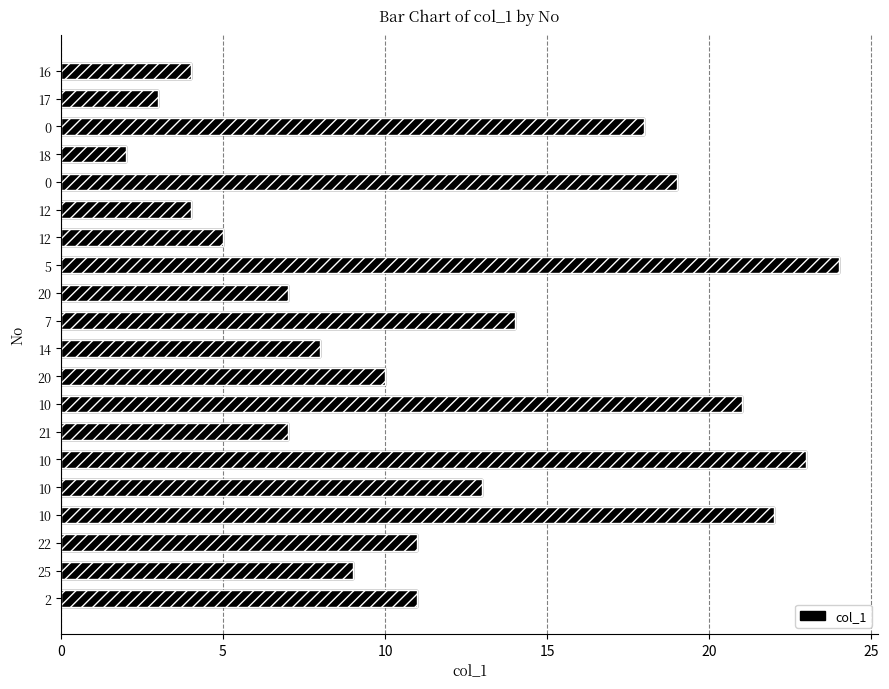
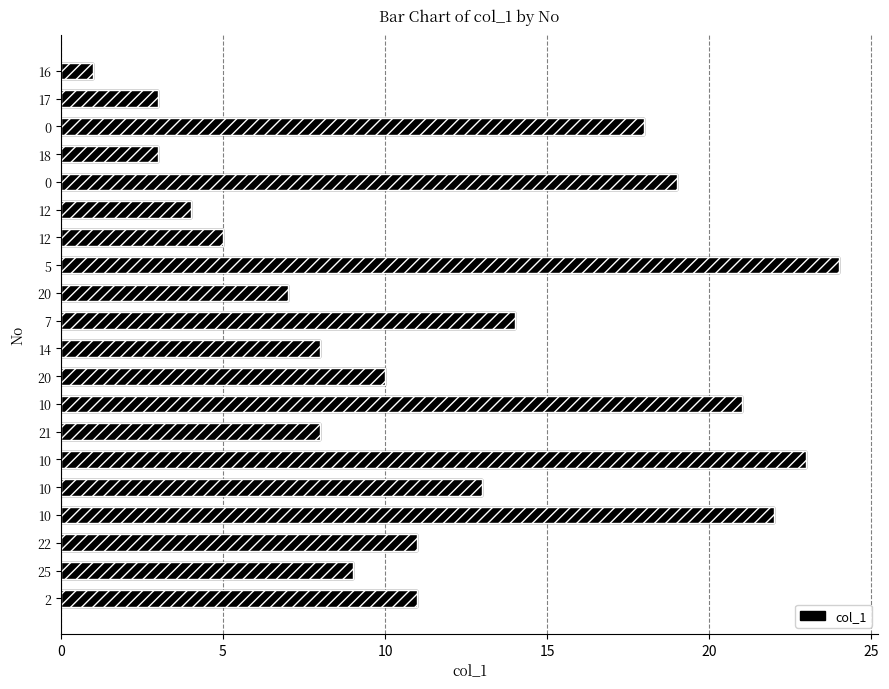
  {
-   "16": 4,
+   "16": 1,
    "17": 3,
-   "18": 2,
+   "18": 3,
    "5": 24,
    "7": 14,
    "14": 8,
-   "21": 7,
+   "21": 8,
    "22": 11,
    "25": 9,
    "2": 11
  }
